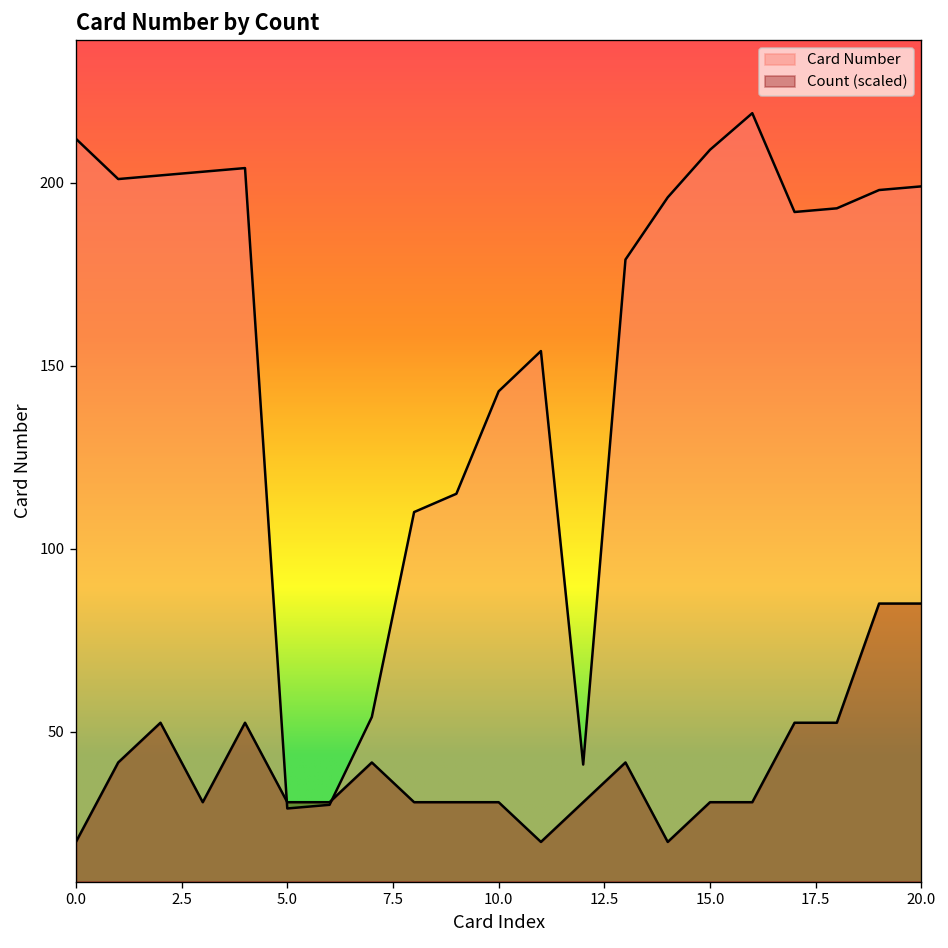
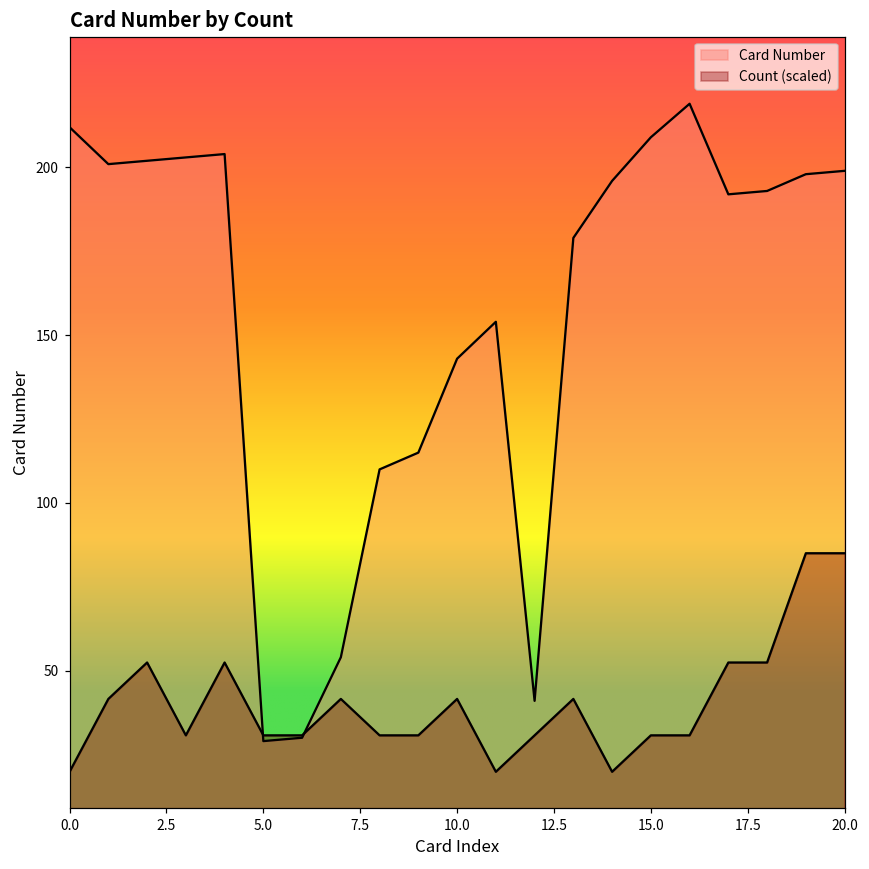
  {
    "Card Number": {
      "0.0": 212,
      "5.0": 29,
      "10.0": 143,
      "15.0": 209,
      "20.0": 199
    },
    "Count (scaled)": {
      "0.0": 20,
      "5.0": 31,
-     "10.0": 31,
+     "10.0": 42,
      "15.0": 31,
      "20.0": 85
    }
  }
